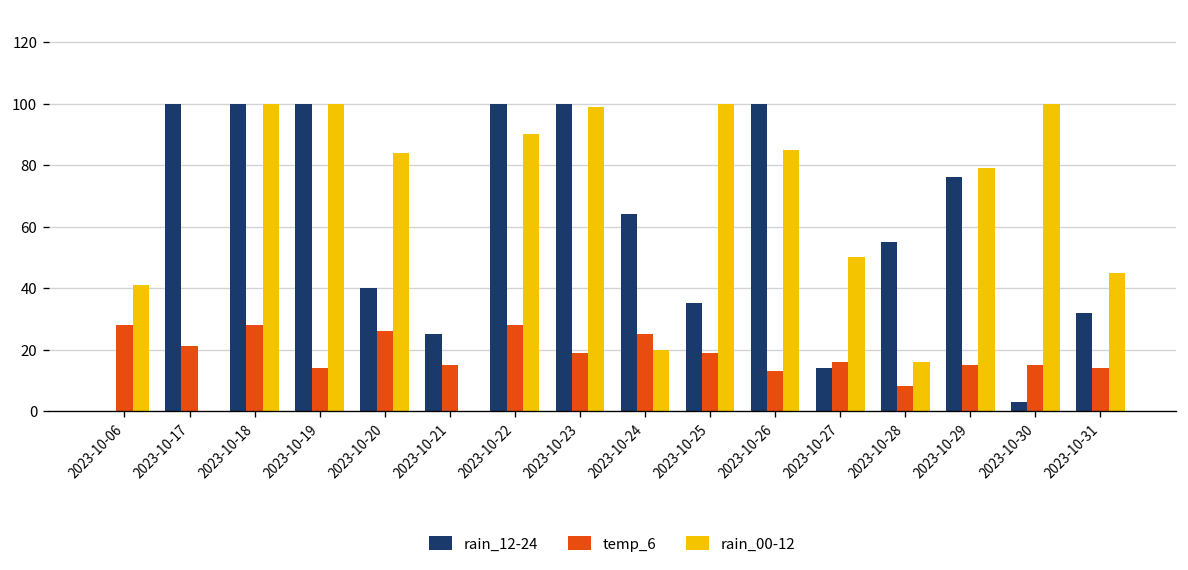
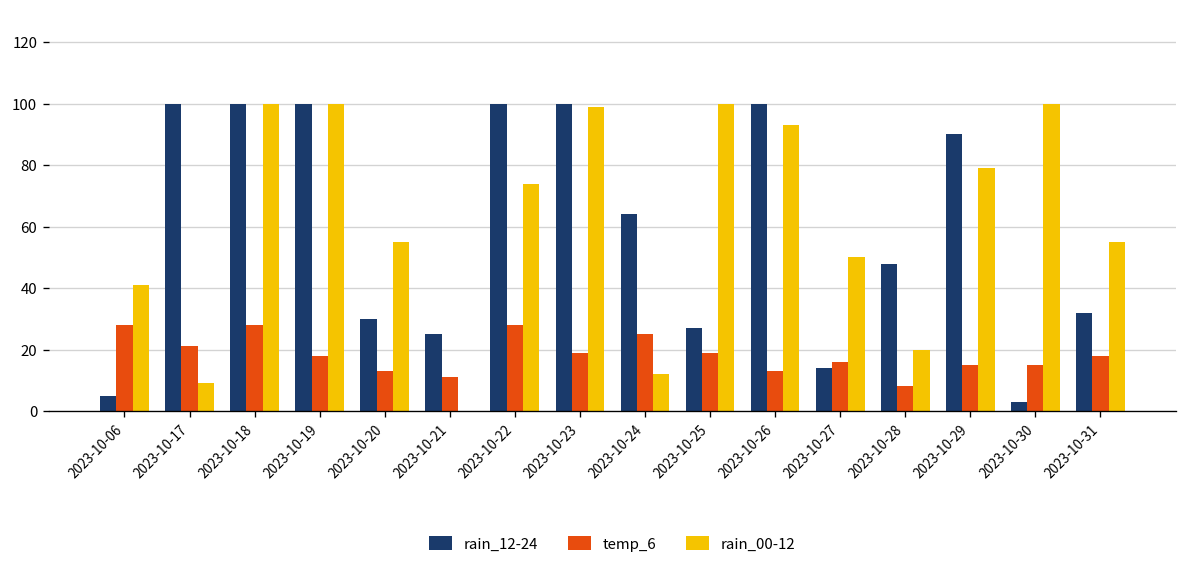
  {
    "rain_12-24": {
-     "2023-10-06": 0,
+     "2023-10-06": 5,
      "2023-10-17": 100,
      "2023-10-18": 100,
      "2023-10-19": 100,
-     "2023-10-20": 40,
+     "2023-10-20": 30,
      "2023-10-21": 25,
      "2023-10-22": 100,
      "2023-10-23": 100,
      "2023-10-24": 64,
-     "2023-10-25": 35,
+     "2023-10-25": 27,
      "2023-10-26": 100,
      "2023-10-27": 14,
-     "2023-10-28": 55,
-     "2023-10-29": 76,
+     "2023-10-28": 48,
+     "2023-10-29": 90,
      "2023-10-30": 3,
      "2023-10-31": 32
    },
    "temp_6": {
      "2023-10-06": 28,
      "2023-10-17": 21,
      "2023-10-18": 28,
-     "2023-10-19": 14,
-     "2023-10-20": 26,
-     "2023-10-21": 15,
+     "2023-10-19": 18,
+     "2023-10-20": 13,
+     "2023-10-21": 11,
      "2023-10-22": 28,
      "2023-10-23": 19,
      "2023-10-24": 25,
      "2023-10-25": 19,
      "2023-10-26": 13,
      "2023-10-27": 16,
      "2023-10-28": 8,
      "2023-10-29": 15,
      "2023-10-30": 15,
-     "2023-10-31": 14
+     "2023-10-31": 18
    },
    "rain_00-12": {
      "2023-10-06": 41,
-     "2023-10-17": 0,
+     "2023-10-17": 9,
      "2023-10-18": 100,
      "2023-10-19": 100,
-     "2023-10-20": 84,
+     "2023-10-20": 55,
      "2023-10-21": 0,
-     "2023-10-22": 90,
+     "2023-10-22": 74,
      "2023-10-23": 99,
-     "2023-10-24": 20,
+     "2023-10-24": 12,
      "2023-10-25": 100,
-     "2023-10-26": 85,
+     "2023-10-26": 93,
      "2023-10-27": 50,
-     "2023-10-28": 16,
+     "2023-10-28": 20,
      "2023-10-29": 79,
      "2023-10-30": 100,
-     "2023-10-31": 45
+     "2023-10-31": 55
    }
  }
